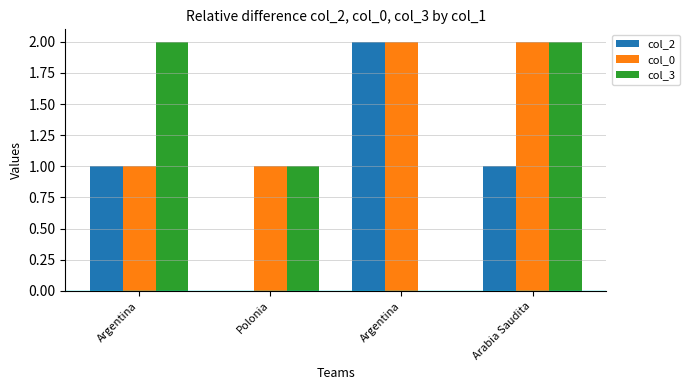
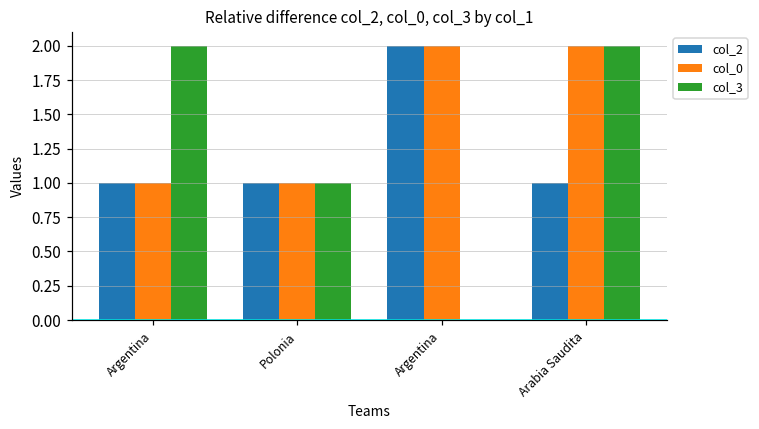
  {
    "col_2": {
-     "Polonia": 0,
+     "Polonia": 1,
      "Arabia Saudita": 1
    },
    "col_0": {
      "Polonia": 1,
      "Arabia Saudita": 2
    },
    "col_3": {
      "Polonia": 1,
      "Arabia Saudita": 2
    }
  }
